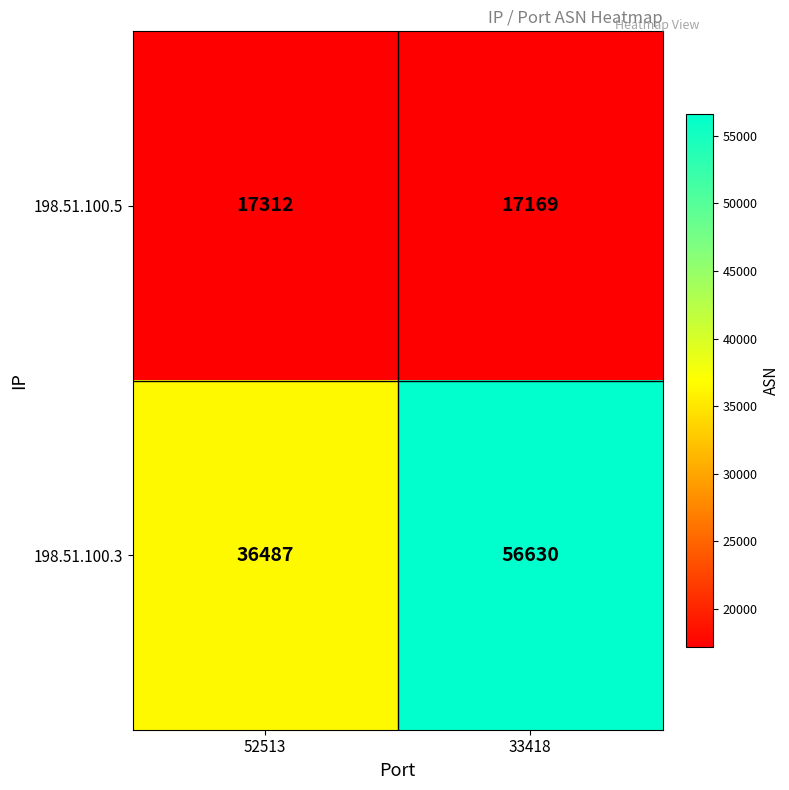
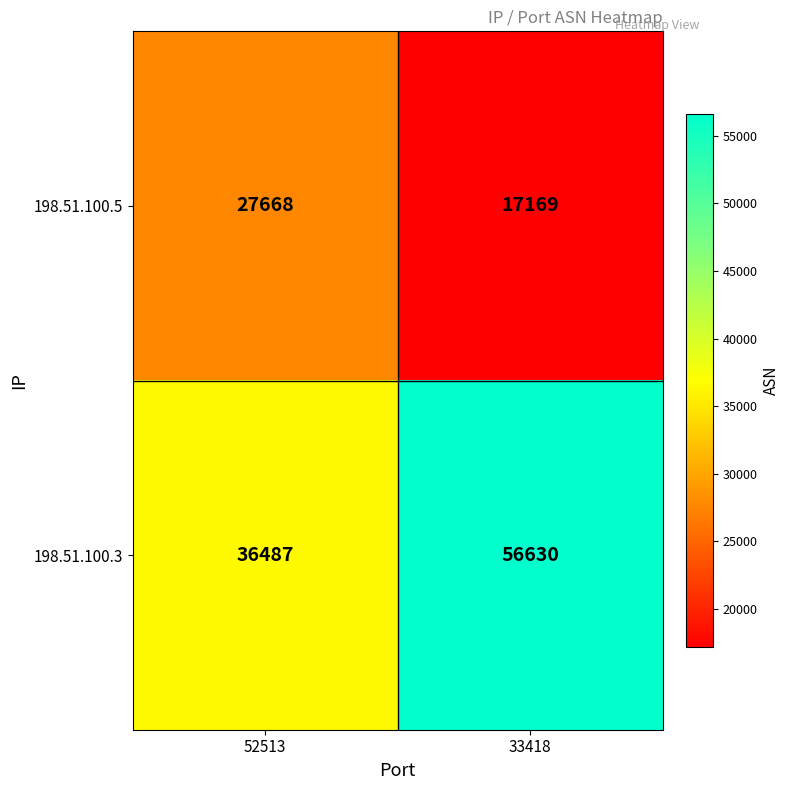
  {
    "198.51.100.5": {
-     "52513": 17312,
+     "52513": 27668,
      "33418": 17169
    },
    "198.51.100.3": {
      "52513": 36487,
      "33418": 56630
    }
  }
